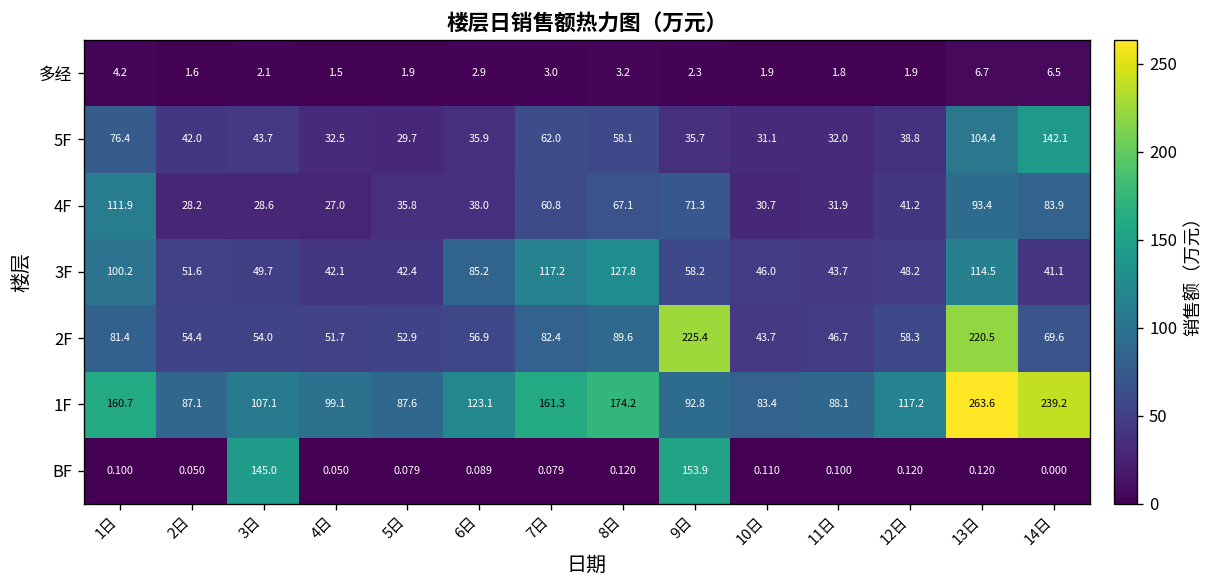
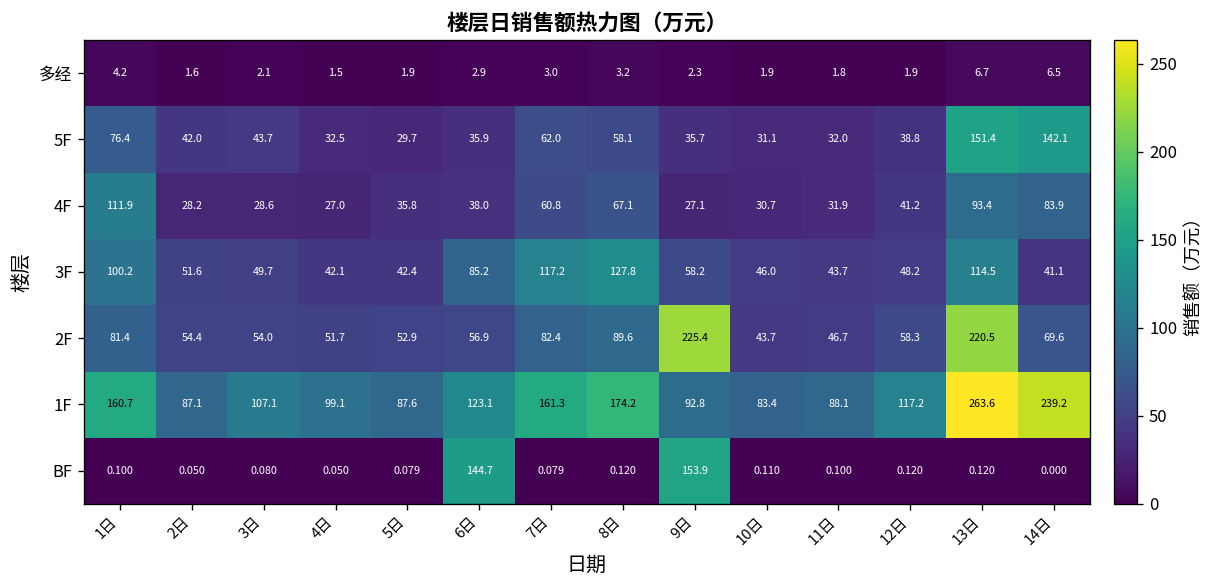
  {
    "多经": {
      "1日": 4.2,
      "2日": 1.6,
      "3日": 2.1,
      "4日": 1.5,
      "5日": 1.9,
      "6日": 2.9,
      "7日": 3.0,
      "8日": 3.2,
      "9日": 2.3,
      "10日": 1.9,
      "11日": 1.8,
      "12日": 1.9,
      "13日": 6.7,
      "14日": 6.5
    },
    "5F": {
      "1日": 76.4,
      "2日": 42.0,
      "3日": 43.7,
      "4日": 32.5,
      "5日": 29.7,
      "6日": 35.9,
      "7日": 62.0,
      "8日": 58.1,
      "9日": 35.7,
      "10日": 31.1,
      "11日": 32.0,
      "12日": 38.8,
-     "13日": 104.4,
+     "13日": 151.4,
      "14日": 142.1
    },
    "4F": {
      "1日": 111.9,
      "2日": 28.2,
      "3日": 28.6,
      "4日": 27.0,
      "5日": 35.8,
      "6日": 38.0,
      "7日": 60.8,
      "8日": 67.1,
-     "9日": 71.3,
+     "9日": 27.1,
      "10日": 30.7,
      "11日": 31.9,
      "12日": 41.2,
      "13日": 93.4,
      "14日": 83.9
    },
    "3F": {
      "1日": 100.2,
      "2日": 51.6,
      "3日": 49.7,
      "4日": 42.1,
      "5日": 42.4,
      "6日": 85.2,
      "7日": 117.2,
      "8日": 127.8,
      "9日": 58.2,
      "10日": 46.0,
      "11日": 43.7,
      "12日": 48.2,
      "13日": 114.5,
      "14日": 41.1
    },
    "2F": {
      "1日": 81.4,
      "2日": 54.4,
      "3日": 54.0,
      "4日": 51.7,
      "5日": 52.9,
      "6日": 56.9,
      "7日": 82.4,
      "8日": 89.6,
      "9日": 225.4,
      "10日": 43.7,
      "11日": 46.7,
      "12日": 58.3,
      "13日": 220.5,
      "14日": 69.6
    },
    "1F": {
      "1日": 160.7,
      "2日": 87.1,
      "3日": 107.1,
      "4日": 99.1,
      "5日": 87.6,
      "6日": 123.1,
      "7日": 161.3,
      "8日": 174.2,
      "9日": 92.8,
      "10日": 83.4,
      "11日": 88.1,
      "12日": 117.2,
      "13日": 263.6,
      "14日": 239.2
    },
    "BF": {
      "1日": 0.100,
      "2日": 0.050,
-     "3日": 145.0,
+     "3日": 0.080,
      "4日": 0.050,
      "5日": 0.079,
-     "6日": 0.089,
+     "6日": 144.7,
      "7日": 0.079,
      "8日": 0.120,
      "9日": 153.9,
      "10日": 0.110,
      "11日": 0.100,
      "12日": 0.120,
      "13日": 0.120,
      "14日": 0.000
    }
  }
